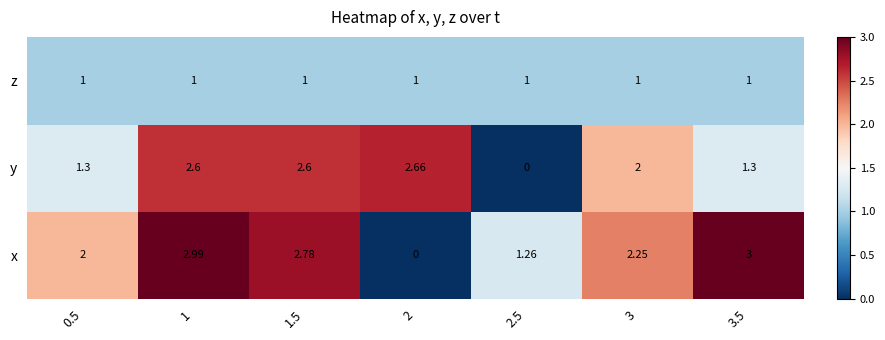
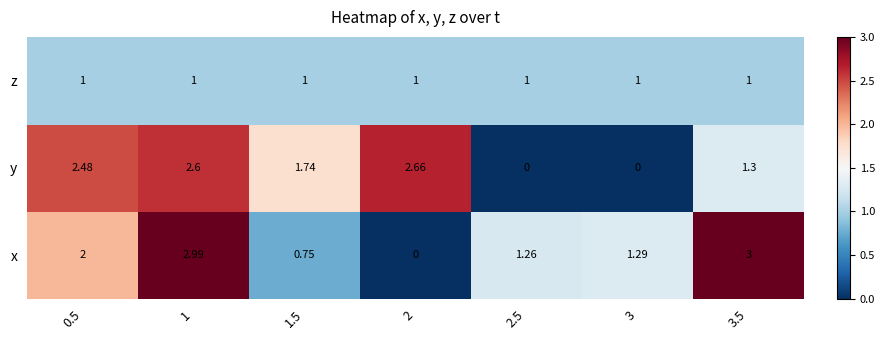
  {
    "z": {
      "0.5": 1,
      "1": 1,
      "1.5": 1,
      "2": 1,
      "2.5": 1,
      "3": 1,
      "3.5": 1
    },
    "y": {
-     "0.5": 1.3,
+     "0.5": 2.48,
      "1": 2.6,
-     "1.5": 2.6,
+     "1.5": 1.74,
      "2": 2.66,
      "2.5": 0,
-     "3": 2,
+     "3": 0,
      "3.5": 1.3
    },
    "x": {
      "0.5": 2,
      "1": 2.99,
-     "1.5": 2.78,
+     "1.5": 0.75,
      "2": 0,
      "2.5": 1.26,
-     "3": 2.25,
+     "3": 1.29,
      "3.5": 3
    }
  }
